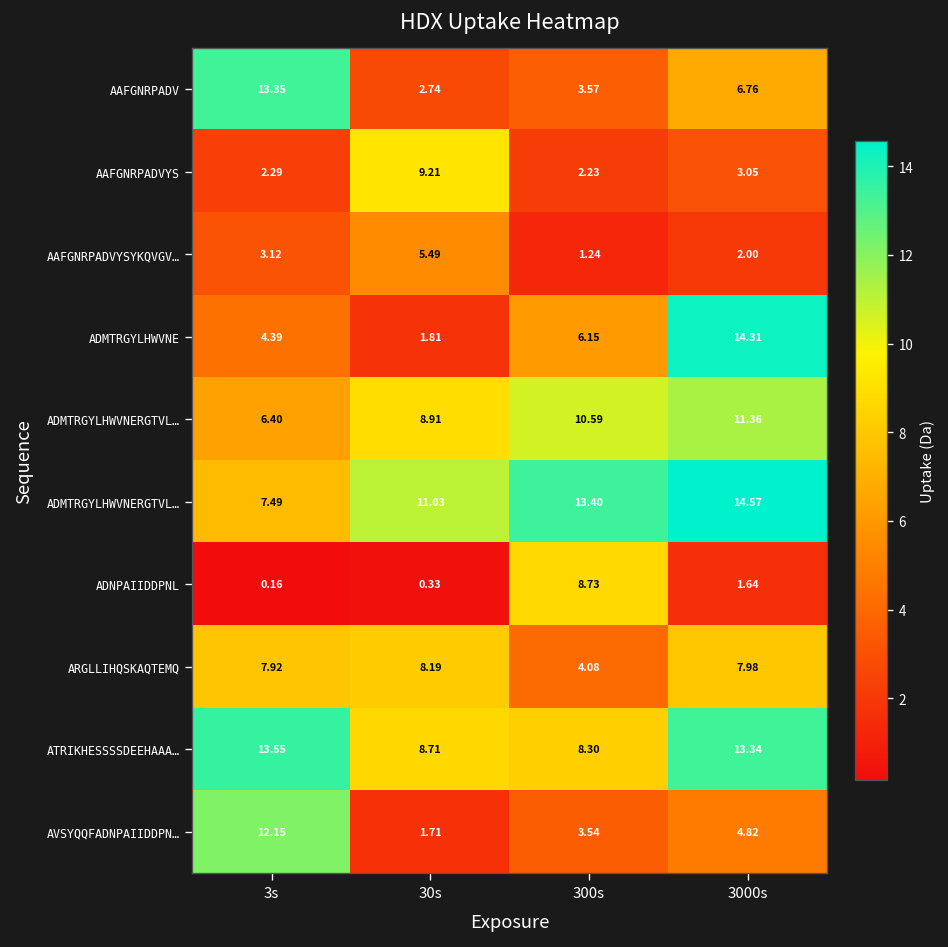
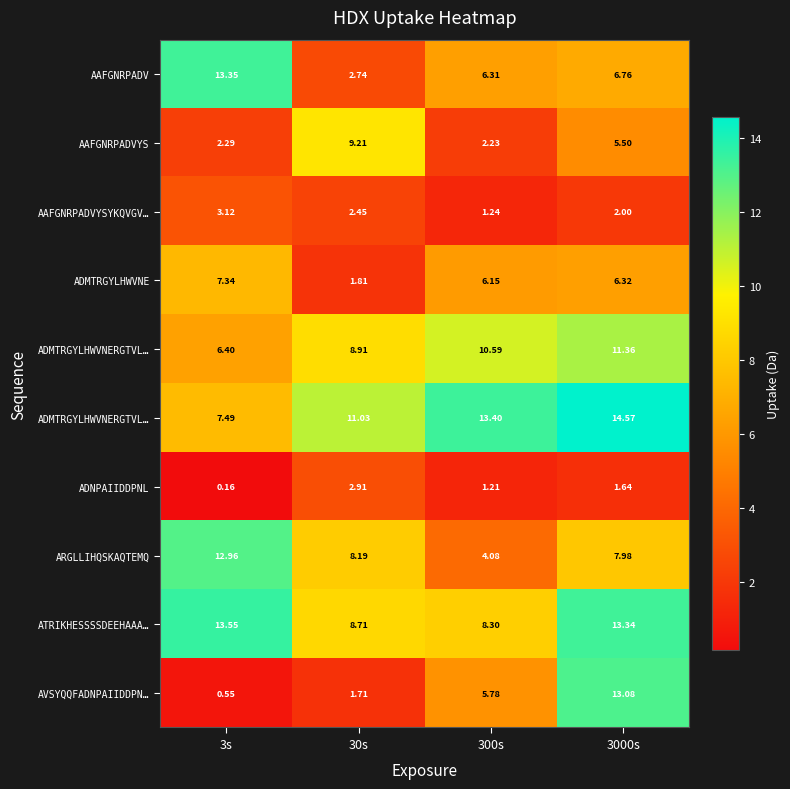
  {
    "AAFGNRPADV": {
      "3s": 13.35,
      "30s": 2.74,
-     "300s": 3.57,
+     "300s": 6.31,
      "3000s": 6.76
    },
    "AAFGNRPADVYS": {
      "3s": 2.29,
      "30s": 9.21,
      "300s": 2.23,
-     "3000s": 3.05
+     "3000s": 5.50
    },
    "AAFGNRPADVYSYKQVGV…": {
      "3s": 3.12,
-     "30s": 5.49,
+     "30s": 2.45,
      "300s": 1.24,
      "3000s": 2.00
    },
    "ADMTRGYLHWVNE": {
-     "3s": 4.39,
+     "3s": 7.34,
      "30s": 1.81,
      "300s": 6.15,
-     "3000s": 14.31
+     "3000s": 6.32
    },
    "ADNPAIIDDPNL": {
      "3s": 0.16,
-     "30s": 0.33,
-     "300s": 8.73,
+     "30s": 2.91,
+     "300s": 1.21,
      "3000s": 1.64
    },
    "ARGLLIHQSKAQTEMQ": {
-     "3s": 7.92,
+     "3s": 12.96,
      "30s": 8.19,
      "300s": 4.08,
      "3000s": 7.98
    },
    "ATRIKHESSSSDEEHAAA…": {
      "3s": 13.55,
      "30s": 8.71,
      "300s": 8.30,
      "3000s": 13.34
    },
    "AVSYQQFADNPAIIDDPN…": {
-     "3s": 12.15,
+     "3s": 0.55,
      "30s": 1.71,
-     "300s": 3.54,
-     "3000s": 4.82
+     "300s": 5.78,
+     "3000s": 13.08
    }
  }
